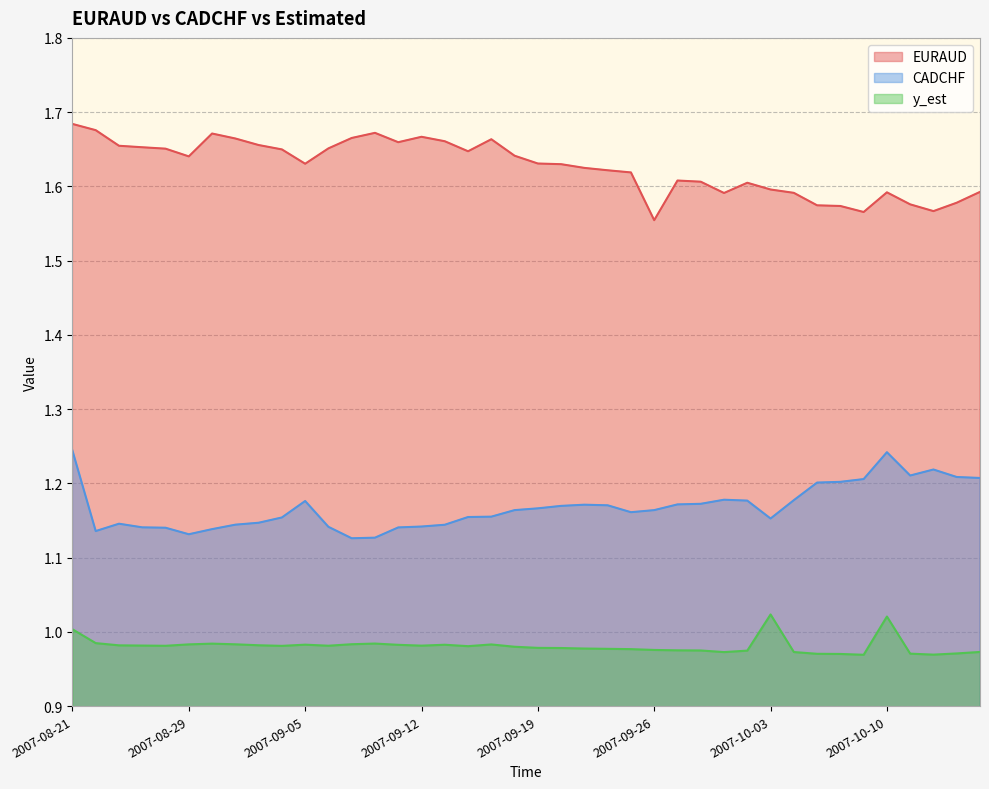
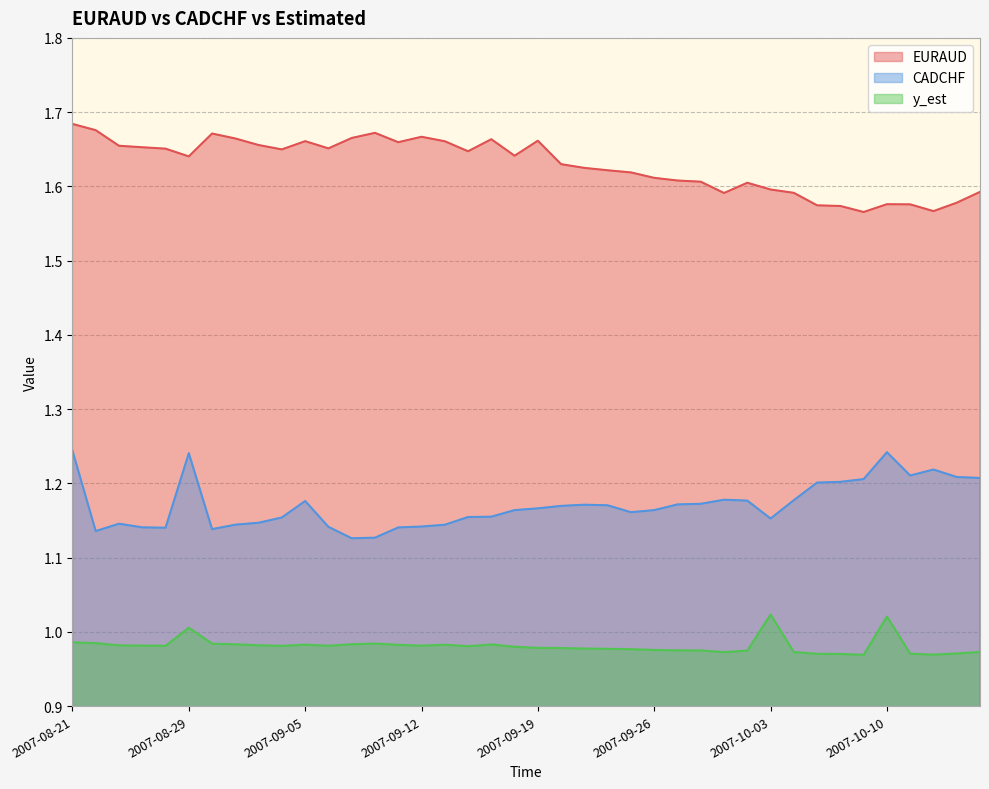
  {
    "EURAUD": {
      "2007-08-21": 1.68,
      "2007-08-29": 1.64,
-     "2007-09-05": 1.63,
+     "2007-09-05": 1.66,
      "2007-09-12": 1.67,
-     "2007-09-19": 1.63,
-     "2007-09-26": 1.55,
+     "2007-09-19": 1.66,
+     "2007-09-26": 1.61,
      "2007-10-03": 1.60,
-     "2007-10-10": 1.59
+     "2007-10-10": 1.58
    },
    "CADCHF": {
      "2007-08-21": 1.24,
-     "2007-08-29": 1.13,
+     "2007-08-29": 1.24,
      "2007-09-05": 1.18,
      "2007-09-12": 1.14,
      "2007-09-19": 1.17,
      "2007-09-26": 1.16,
      "2007-10-03": 1.15,
      "2007-10-10": 1.24
    },
    "y_est": {
-     "2007-08-21": 1.00,
-     "2007-08-29": 0.98,
+     "2007-08-21": 0.99,
+     "2007-08-29": 1.01,
      "2007-09-05": 0.98,
      "2007-09-12": 0.98,
      "2007-09-19": 0.98,
      "2007-09-26": 0.98,
      "2007-10-03": 1.02,
      "2007-10-10": 1.02
    }
  }
